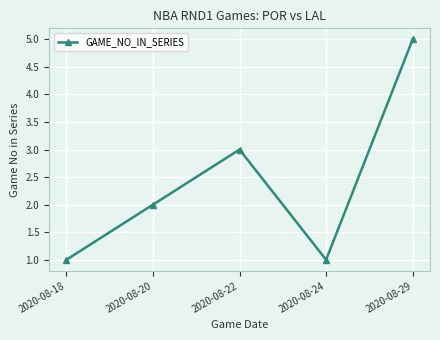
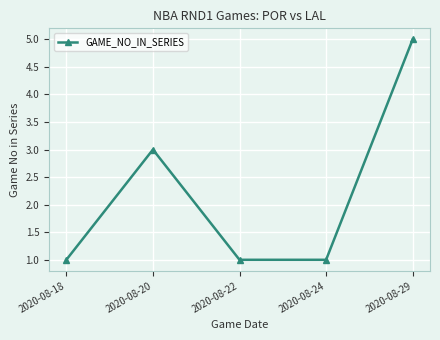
  {
    "2020-08-18": 1,
-   "2020-08-20": 2,
-   "2020-08-22": 3,
+   "2020-08-20": 3,
+   "2020-08-22": 1,
    "2020-08-24": 1,
    "2020-08-29": 5
  }
